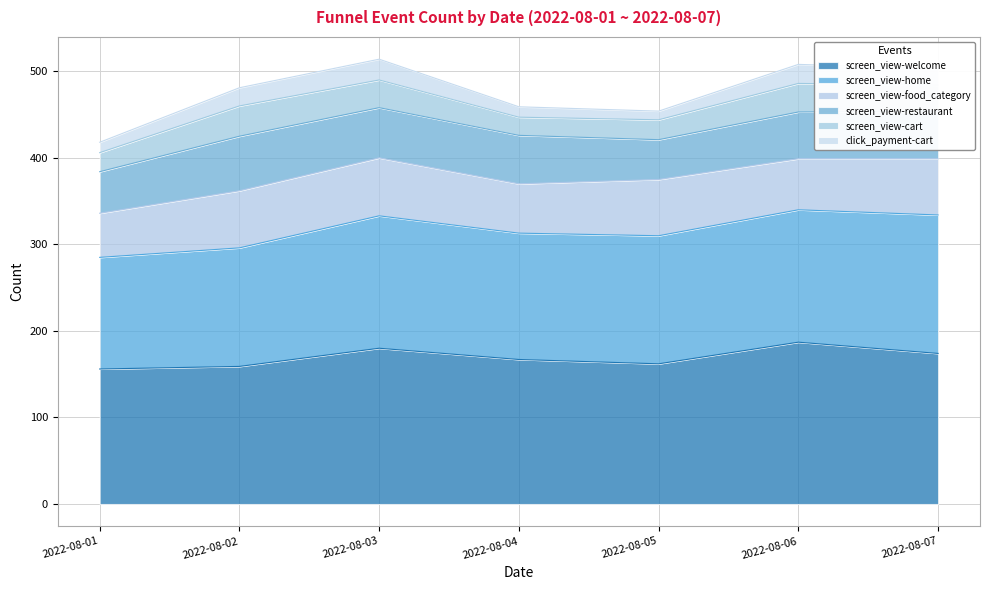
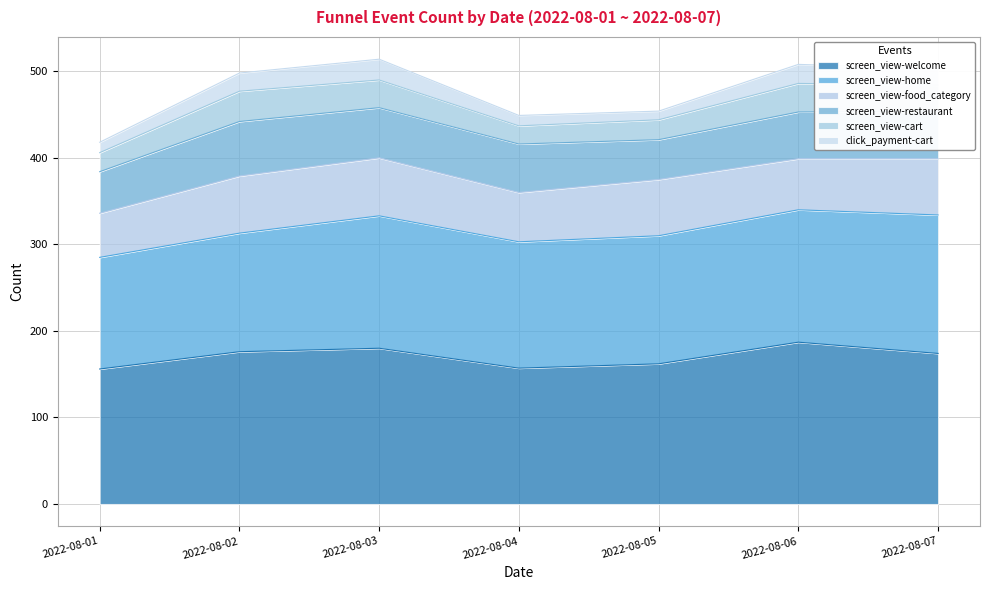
  {
    "screen_view-welcome": {
      "2022-08-01": 160,
-     "2022-08-02": 160,
+     "2022-08-02": 180,
      "2022-08-03": 180,
-     "2022-08-04": 170,
+     "2022-08-04": 160,
      "2022-08-05": 160,
      "2022-08-06": 190,
      "2022-08-07": 170
    }
  }
